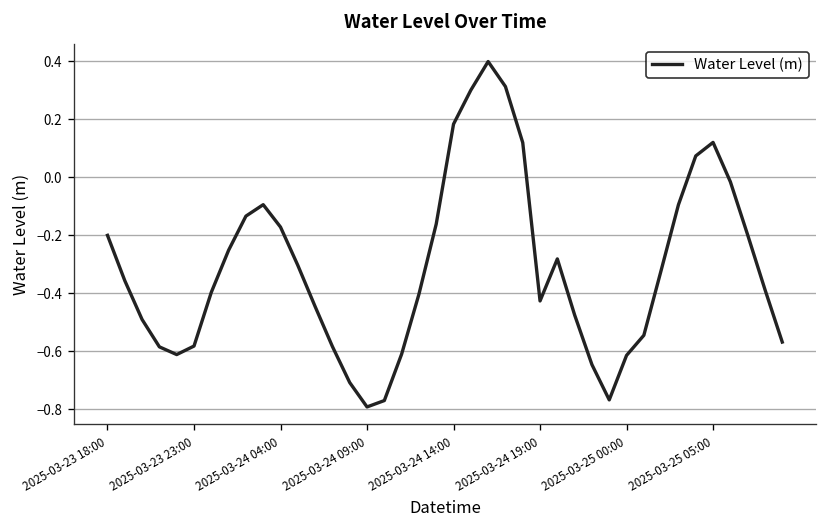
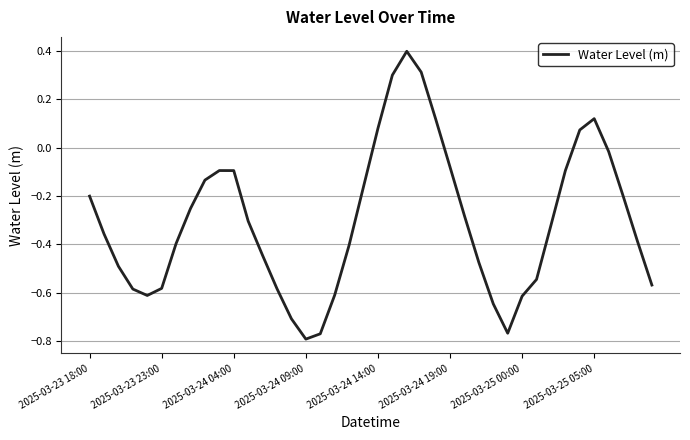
  {
    "2025-03-23 18:00": -0.20,
    "2025-03-23 23:00": -0.58,
-   "2025-03-24 04:00": -0.17,
+   "2025-03-24 04:00": -0.09,
    "2025-03-24 09:00": -0.79,
-   "2025-03-24 14:00": 0.18,
-   "2025-03-24 19:00": -0.43,
+   "2025-03-24 14:00": 0.08,
+   "2025-03-24 19:00": -0.08,
    "2025-03-25 00:00": -0.61,
    "2025-03-25 05:00": 0.12
  }
